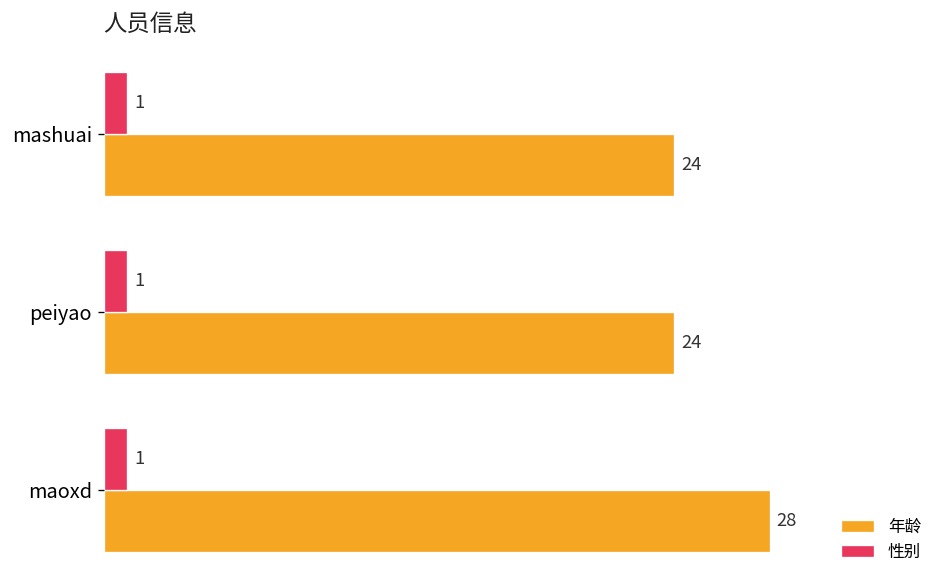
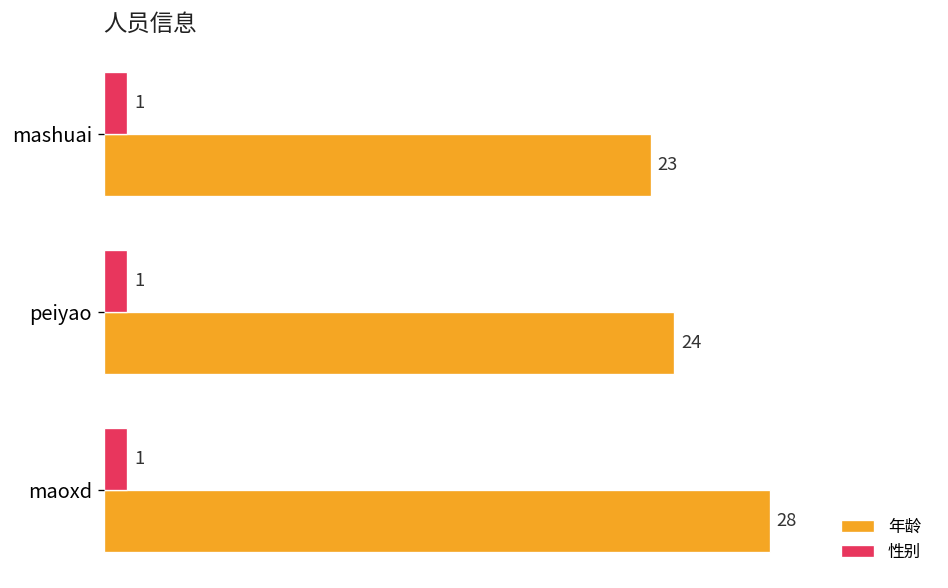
  {
    "年龄": {
-     "mashuai": 24,
+     "mashuai": 23,
      "peiyao": 24,
      "maoxd": 28
    },
    "性别": {
      "mashuai": 1,
      "peiyao": 1,
      "maoxd": 1
    }
  }
